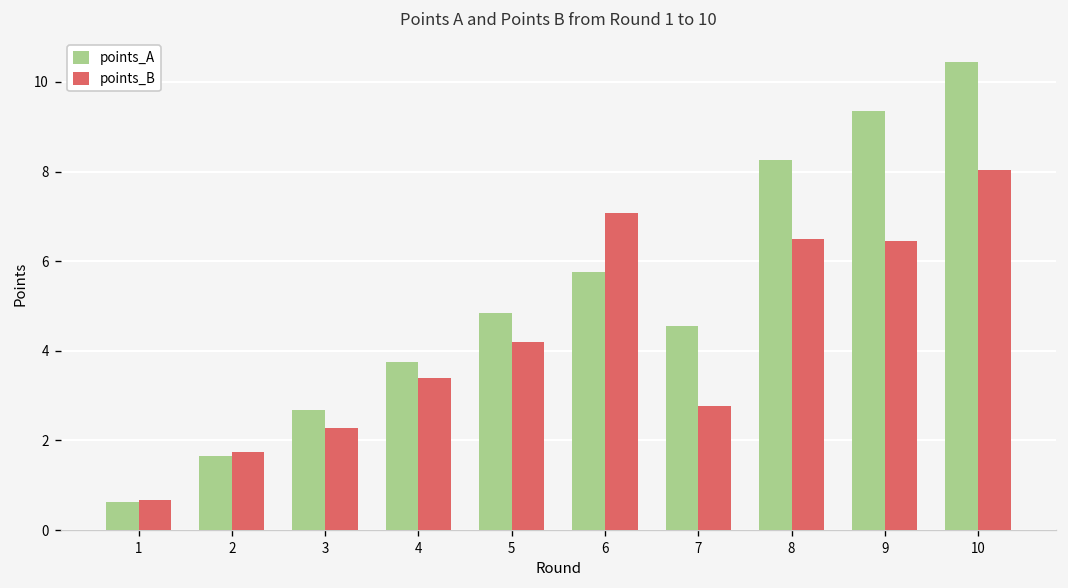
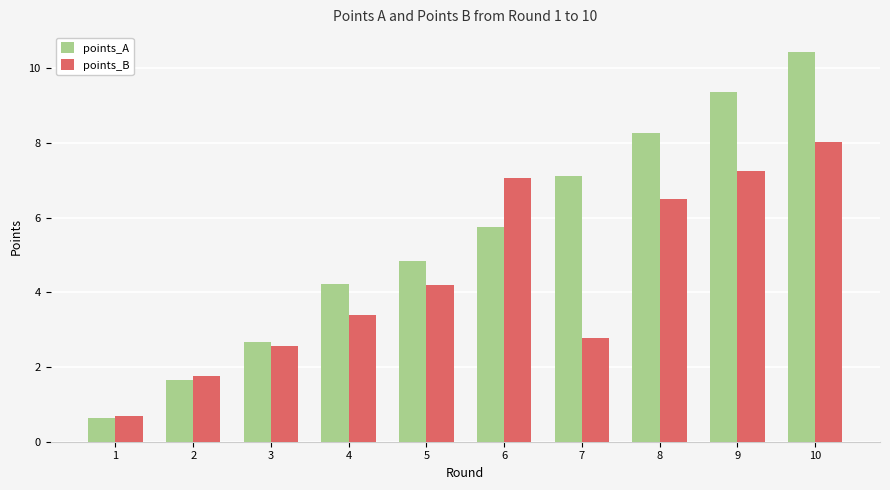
  {
    "points_A": {
      "1": 0.6,
      "2": 1.6,
      "3": 2.7,
-     "4": 3.8,
+     "4": 4.2,
      "5": 4.9,
      "6": 5.8,
-     "7": 4.5,
+     "7": 7.1,
      "8": 8.3,
      "9": 9.4,
      "10": 10.4
    },
    "points_B": {
      "1": 0.7,
      "2": 1.8,
-     "3": 2.3,
+     "3": 2.6,
      "4": 3.4,
      "5": 4.2,
      "6": 7.1,
      "7": 2.8,
      "8": 6.5,
-     "9": 6.5,
+     "9": 7.2,
      "10": 8.0
    }
  }
